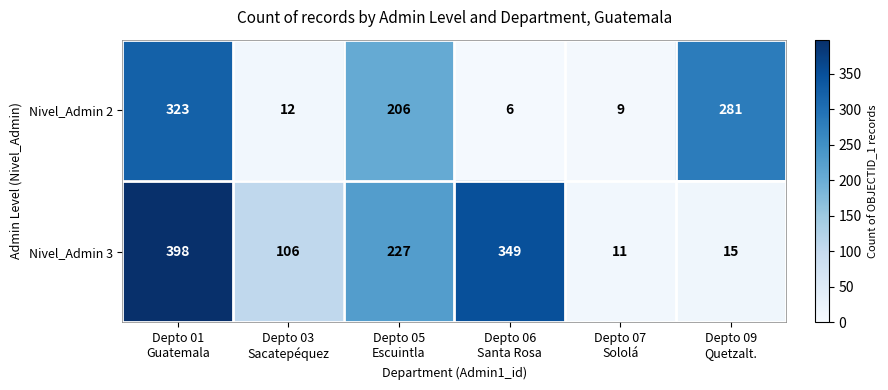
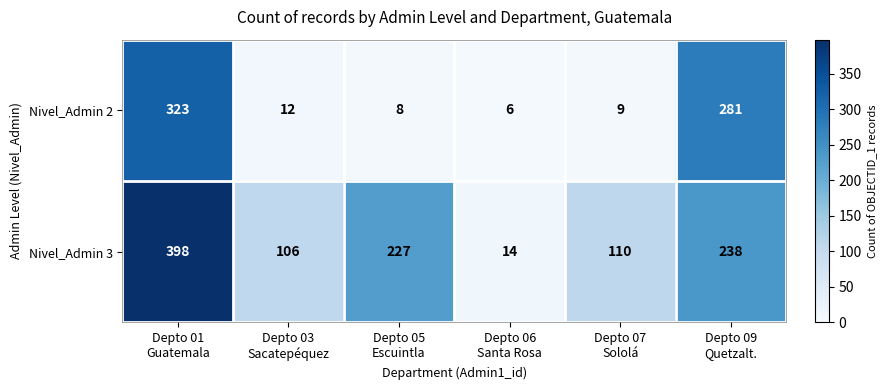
  {
    "Nivel_Admin 2": {
      "Depto 01 Guatemala": 323,
      "Depto 03 Sacatepéquez": 12,
-     "Depto 05 Escuintla": 206,
+     "Depto 05 Escuintla": 8,
      "Depto 06 Santa Rosa": 6,
      "Depto 07 Sololá": 9,
      "Depto 09 Quetzalt.": 281
    },
    "Nivel_Admin 3": {
      "Depto 01 Guatemala": 398,
      "Depto 03 Sacatepéquez": 106,
      "Depto 05 Escuintla": 227,
-     "Depto 06 Santa Rosa": 349,
-     "Depto 07 Sololá": 11,
-     "Depto 09 Quetzalt.": 15
+     "Depto 06 Santa Rosa": 14,
+     "Depto 07 Sololá": 110,
+     "Depto 09 Quetzalt.": 238
    }
  }
